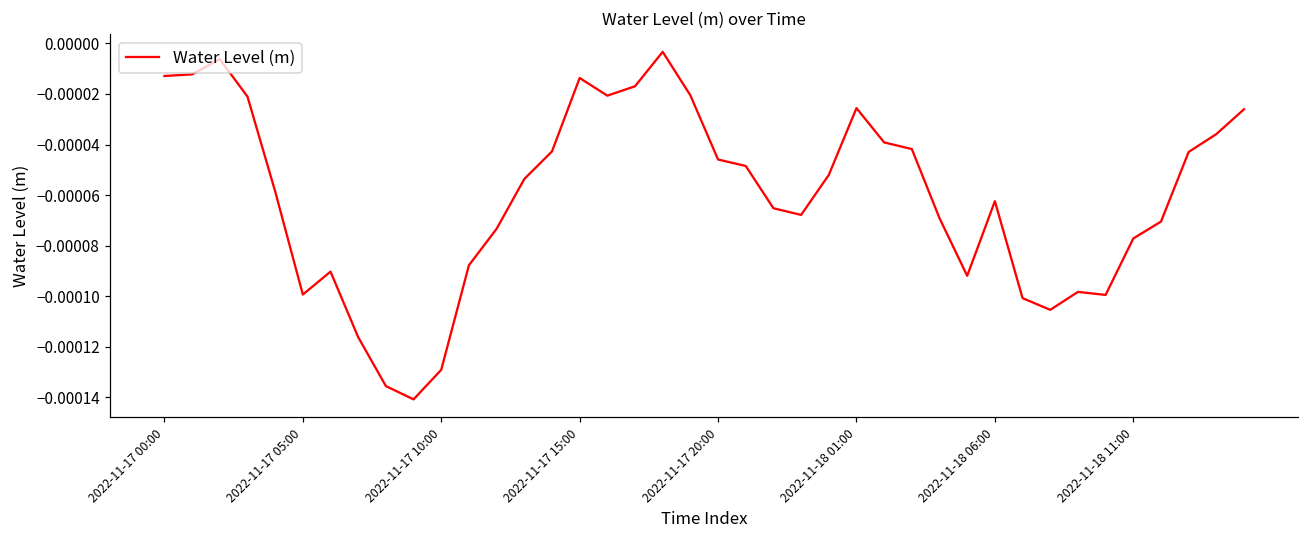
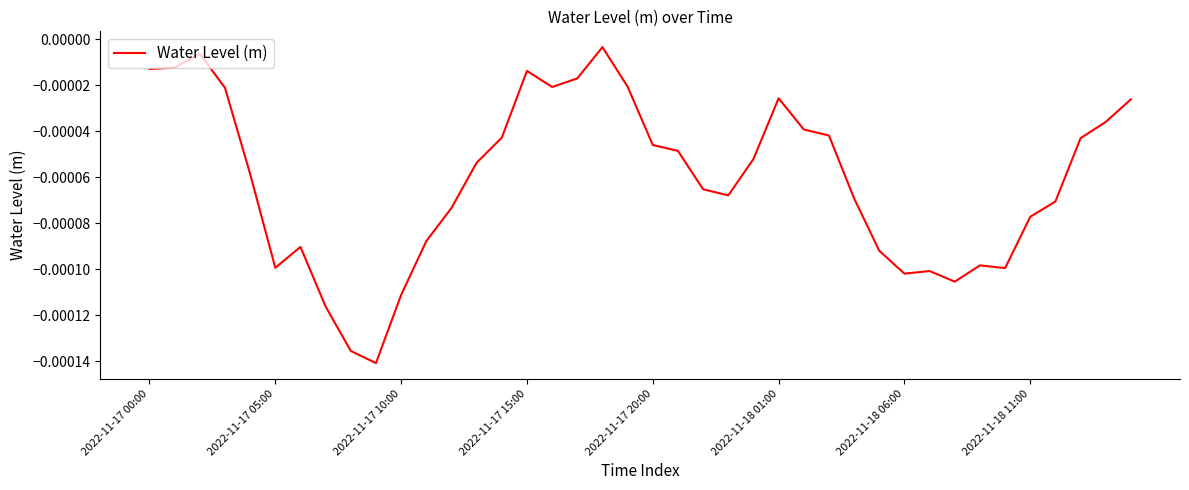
  {
    "2022-11-17 00:00": -0.000013,
    "2022-11-17 05:00": -0.000099,
-   "2022-11-17 10:00": -0.000129,
+   "2022-11-17 10:00": -0.000111,
    "2022-11-17 15:00": -0.000014,
    "2022-11-17 20:00": -0.000046,
    "2022-11-18 01:00": -0.000026,
-   "2022-11-18 06:00": -0.000062,
+   "2022-11-18 06:00": -0.000102,
    "2022-11-18 11:00": -0.000077
  }
